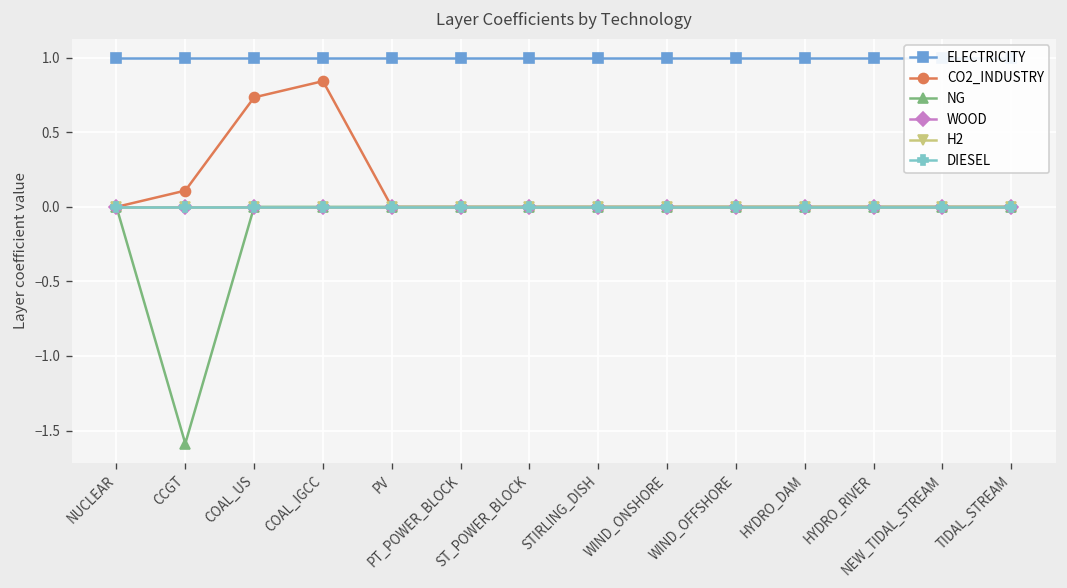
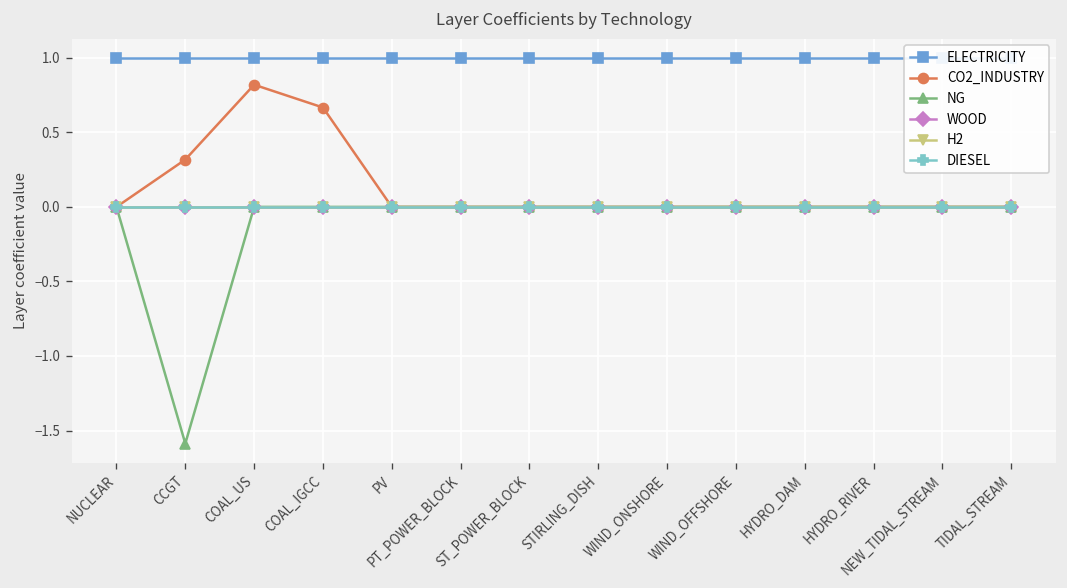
  {
    "CO2_INDUSTRY": {
-     "CCGT": 0.11,
-     "COAL_US": 0.73,
-     "COAL_IGCC": 0.84
+     "CCGT": 0.32,
+     "COAL_US": 0.82,
+     "COAL_IGCC": 0.67
    },
    "NG": {
      "CCGT": -1.59
    }
  }
